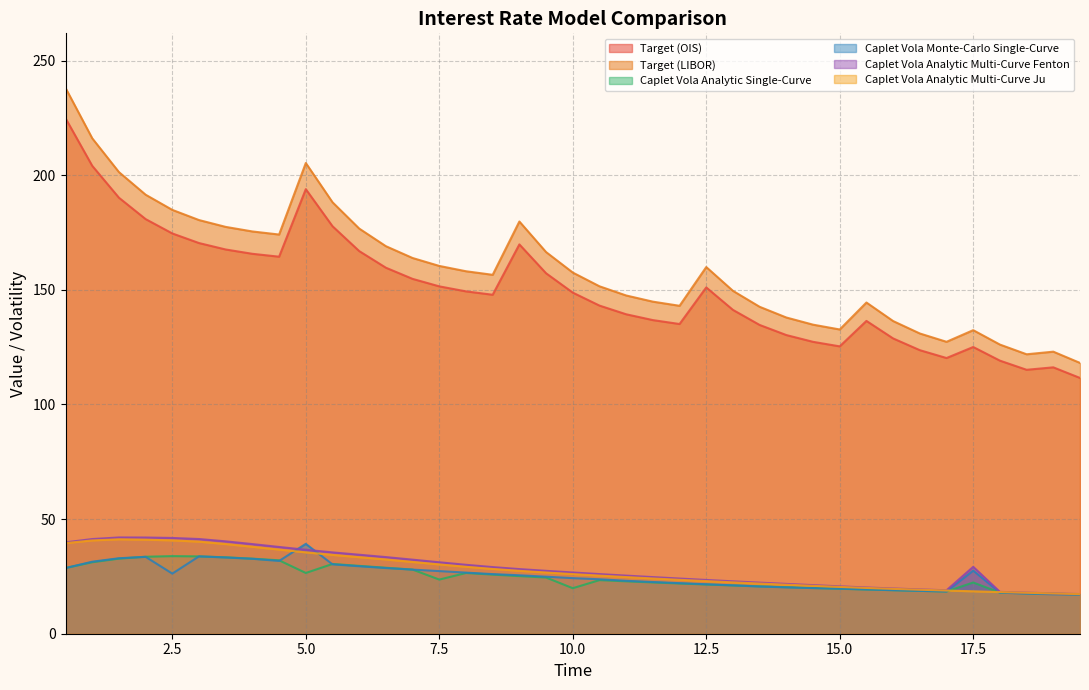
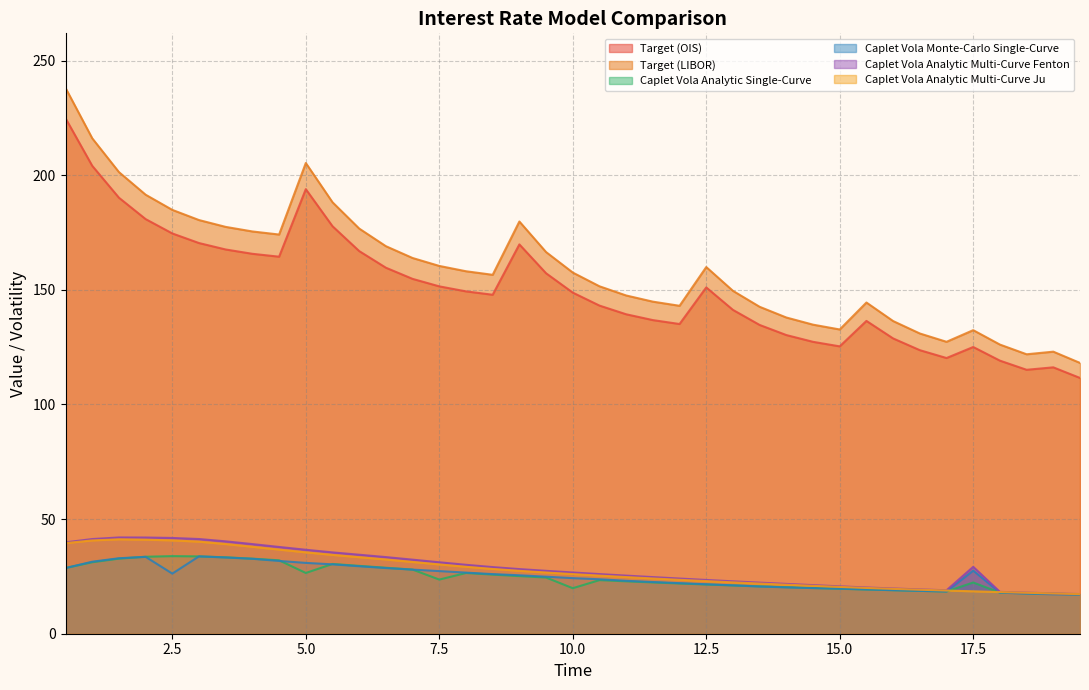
  {
    "Caplet Vola Analytic Single-Curve": {
      "2.5": 34,
      "5.0": 27,
      "7.5": 24,
      "10.0": 20,
      "17.5": 22
    },
    "Caplet Vola Monte-Carlo Single-Curve": {
      "2.5": 26,
-     "5.0": 39,
+     "5.0": 31,
      "7.5": 27,
      "10.0": 24,
      "17.5": 28
    },
    "Caplet Vola Analytic Multi-Curve Fenton": {
      "17.5": 29
    }
  }
